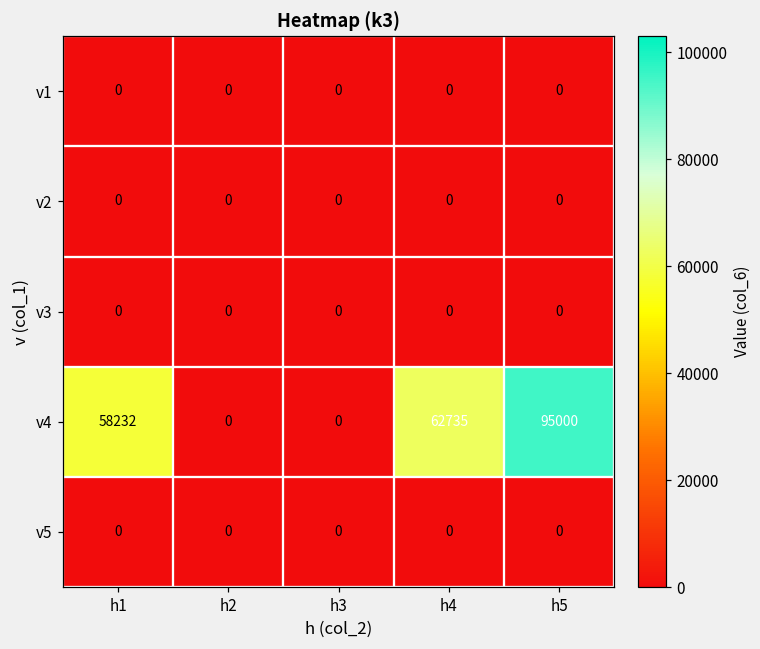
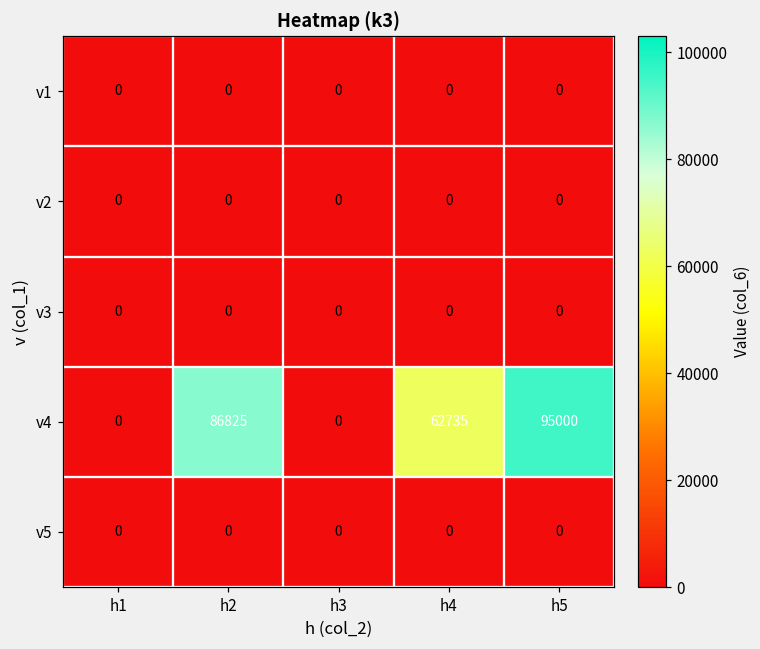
  {
    "v1": {
      "h1": 0,
      "h2": 0,
      "h3": 0,
      "h4": 0,
      "h5": 0
    },
    "v2": {
      "h1": 0,
      "h2": 0,
      "h3": 0,
      "h4": 0,
      "h5": 0
    },
    "v3": {
      "h1": 0,
      "h2": 0,
      "h3": 0,
      "h4": 0,
      "h5": 0
    },
    "v4": {
-     "h1": 58232,
-     "h2": 0,
+     "h1": 0,
+     "h2": 86825,
      "h3": 0,
      "h4": 62735,
      "h5": 95000
    },
    "v5": {
      "h1": 0,
      "h2": 0,
      "h3": 0,
      "h4": 0,
      "h5": 0
    }
  }
